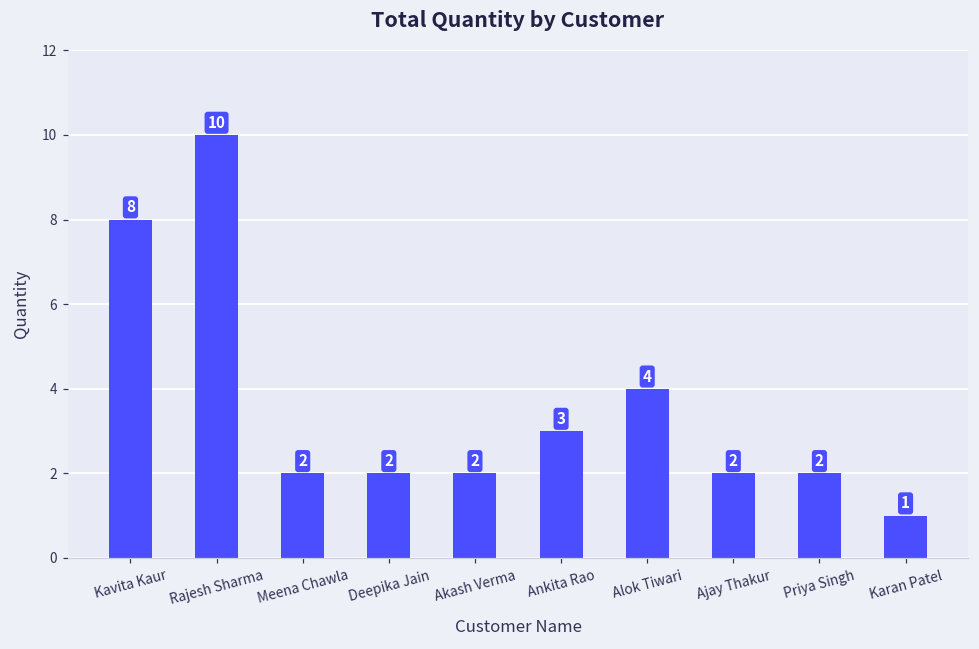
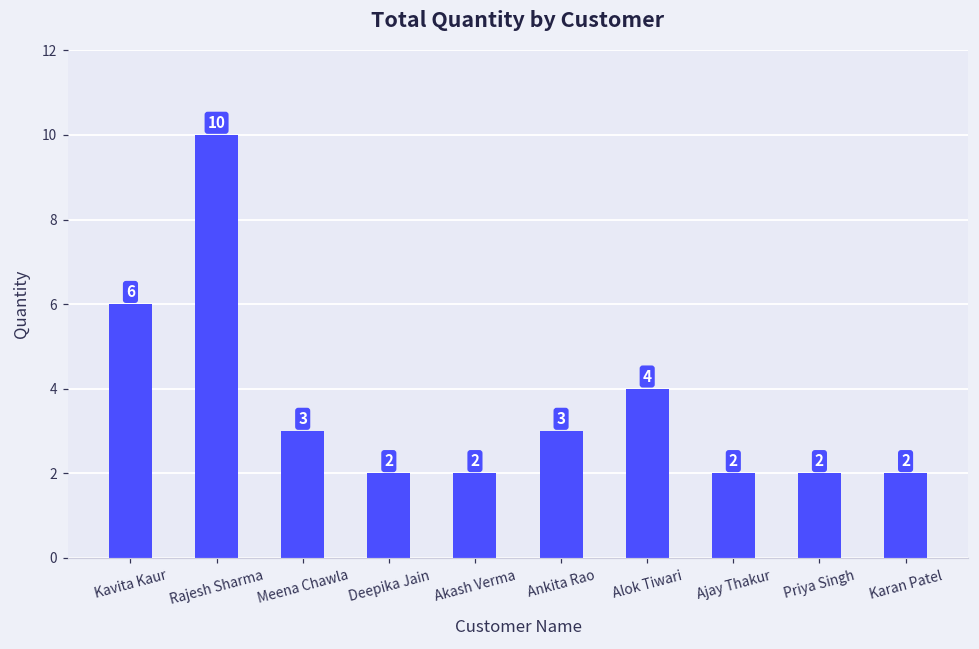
  {
-   "Kavita Kaur": 8,
-   "Meena Chawla": 2,
-   "Karan Patel": 1
+   "Kavita Kaur": 6,
+   "Meena Chawla": 3,
+   "Karan Patel": 2
  }
